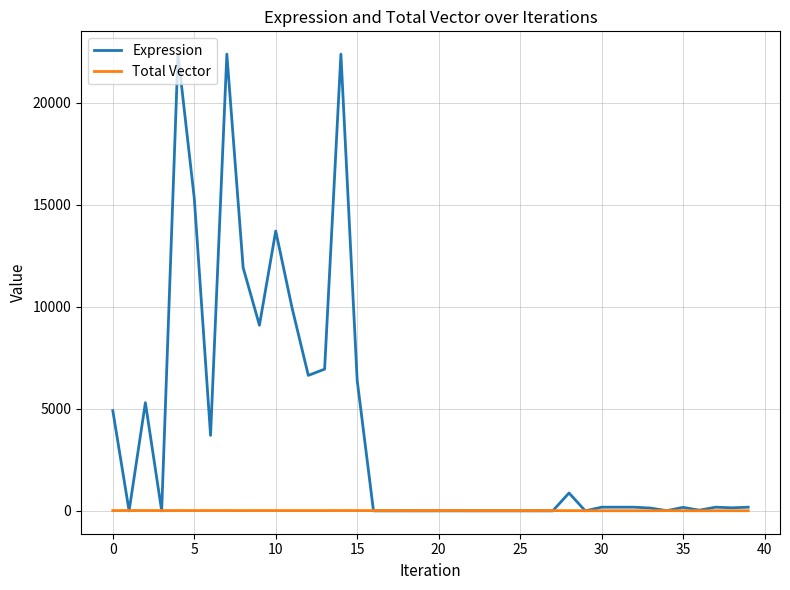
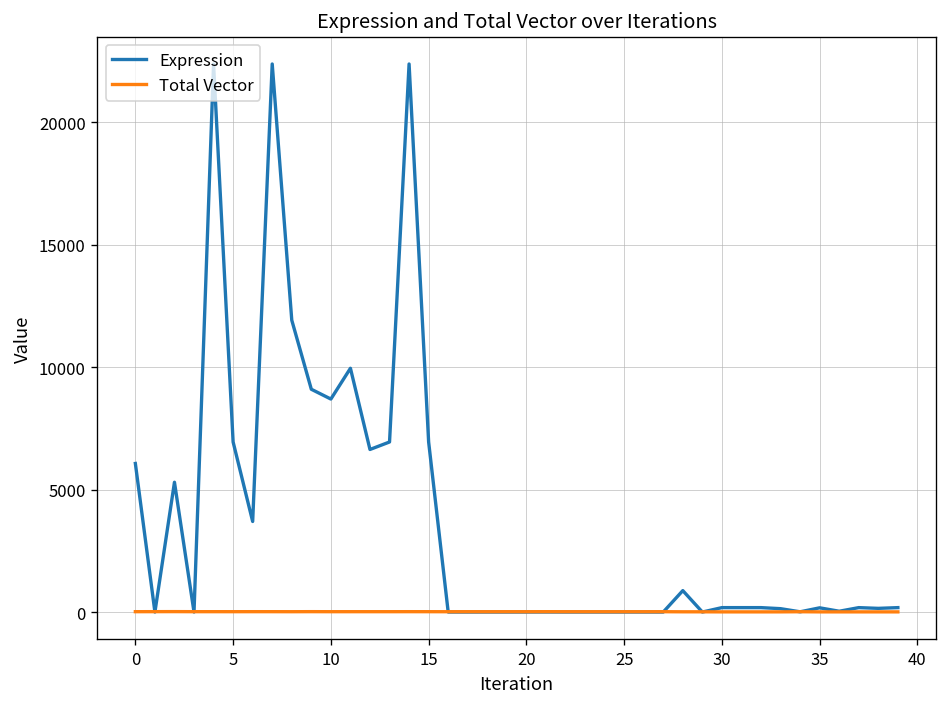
  {
    "Expression": {
-     "0": 4900,
-     "5": 15300,
-     "10": 13700,
-     "15": 6400,
+     "0": 6100,
+     "5": 6900,
+     "10": 8700,
+     "15": 6900,
      "30": 200,
      "35": 200
    },
    "Total Vector": {
      "0": 0,
      "5": 0,
      "10": 0,
      "15": 0,
      "30": 0,
      "35": 0
    }
  }
